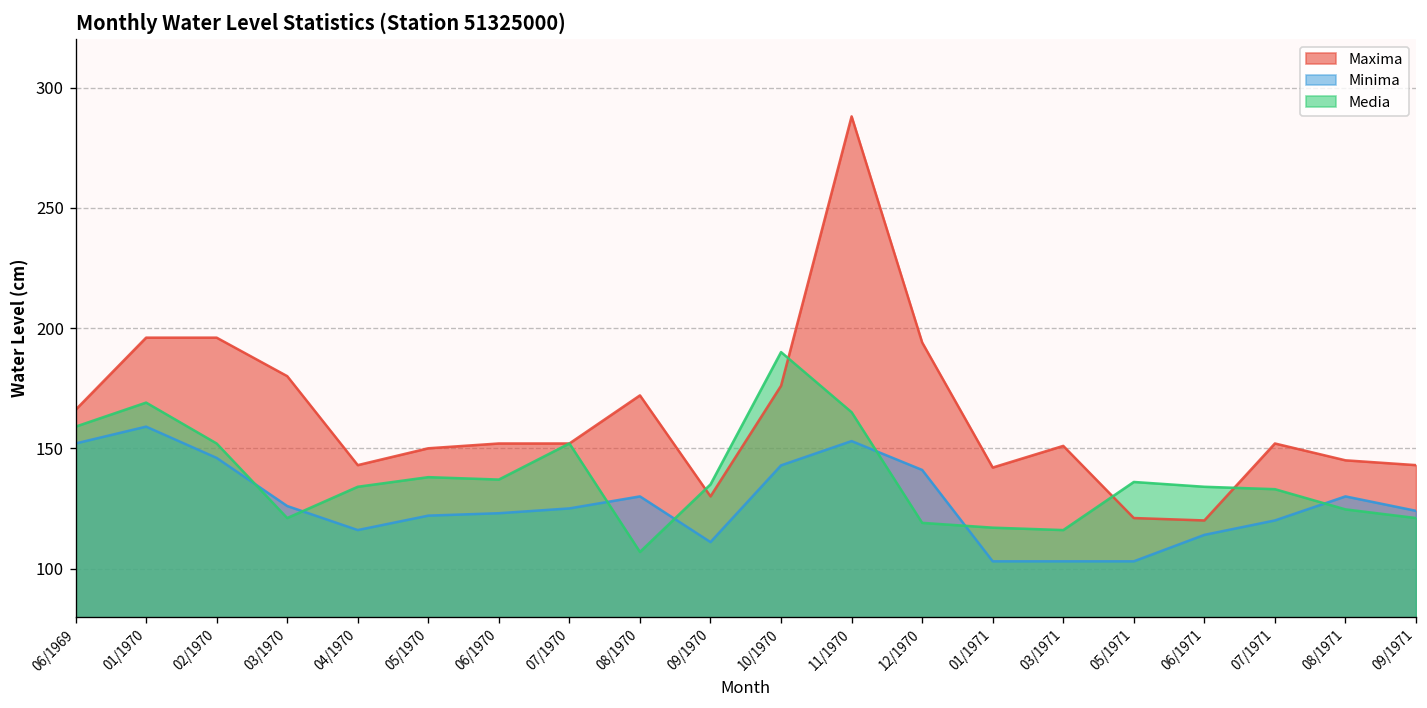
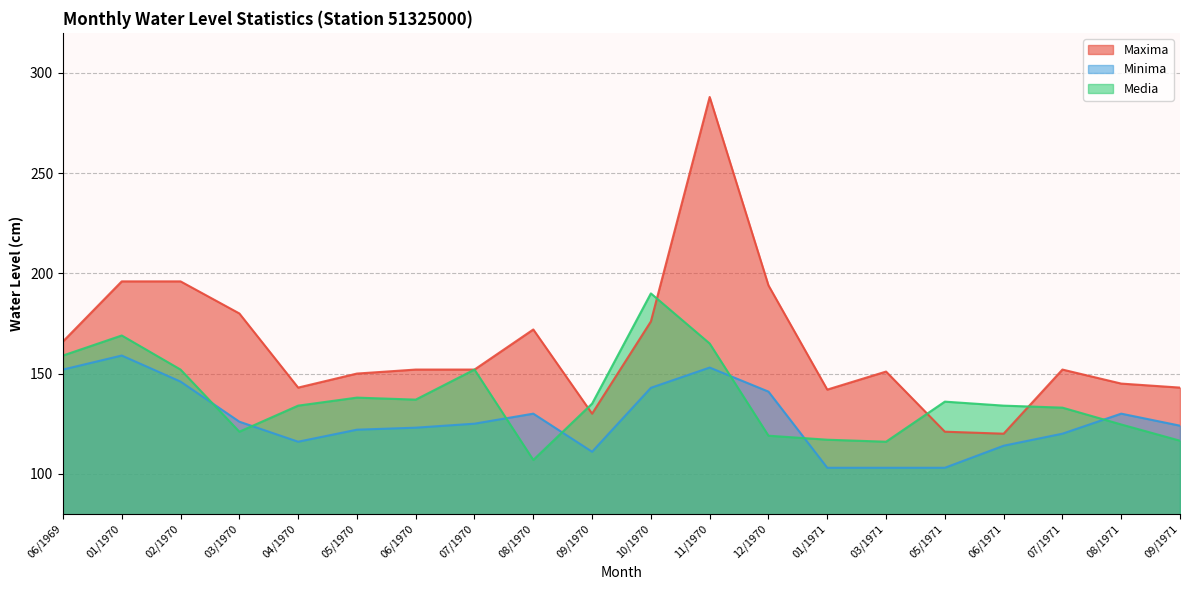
  {
    "Maxima": {
      "06/1969": 166,
      "01/1970": 196,
      "02/1970": 196,
      "03/1970": 180,
      "04/1970": 143,
      "05/1970": 150,
      "06/1970": 152,
      "08/1970": 172,
      "09/1970": 130,
      "10/1970": 176,
      "11/1970": 288,
      "12/1970": 194,
      "01/1971": 142,
      "03/1971": 151,
      "05/1971": 121,
      "06/1971": 120,
      "07/1971": 152,
      "08/1971": 145,
      "09/1971": 143
    },
    "Minima": {
      "06/1969": 152,
      "01/1970": 159,
      "02/1970": 146,
      "03/1970": 126,
      "04/1970": 116,
      "05/1970": 122,
      "06/1970": 123,
      "07/1970": 125,
      "08/1970": 130,
      "09/1970": 111,
      "10/1970": 143,
      "11/1970": 153,
      "12/1970": 141,
      "01/1971": 103,
      "03/1971": 103,
      "05/1971": 103,
      "06/1971": 114,
      "07/1971": 120,
      "08/1971": 130,
      "09/1971": 124
    },
    "Media": {
      "06/1969": 159,
      "01/1970": 169,
      "02/1970": 152,
      "03/1970": 121,
      "04/1970": 134,
      "05/1970": 138,
      "06/1970": 137,
      "08/1970": 107,
      "09/1970": 135,
      "10/1970": 190,
      "11/1970": 165,
      "12/1970": 119,
      "01/1971": 117,
      "03/1971": 116,
      "05/1971": 136,
      "06/1971": 134,
      "07/1971": 133,
      "08/1971": 125,
-     "09/1971": 121
+     "09/1971": 117
    }
  }
